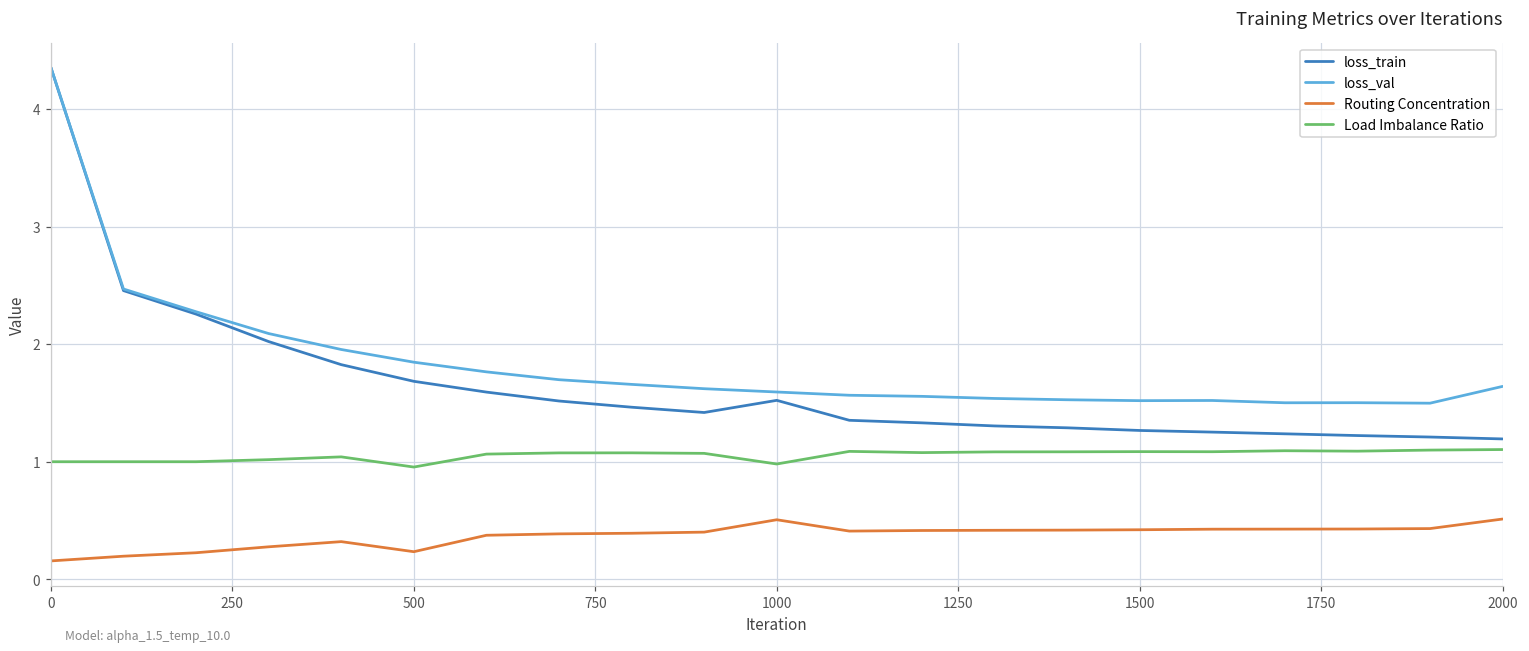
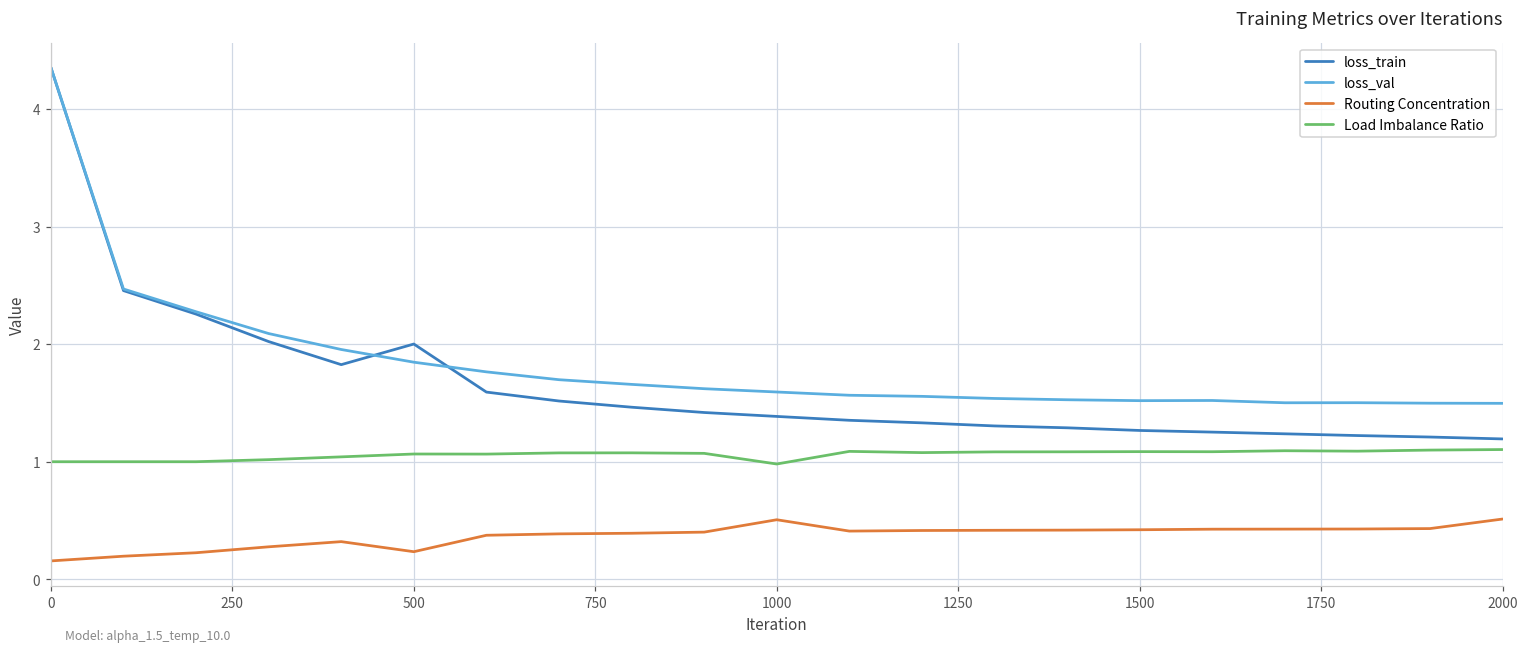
  {
    "loss_train": {
-     "500": 1.68,
-     "1000": 1.52,
+     "500": 2.00,
+     "1000": 1.39,
      "1500": 1.27,
      "2000": 1.19
    },
    "loss_val": {
      "500": 1.85,
      "1000": 1.59,
      "1500": 1.52,
-     "2000": 1.64
+     "2000": 1.50
    },
    "Routing Concentration": {
      "0": 0.16,
      "500": 0.23,
      "1000": 0.51,
      "1500": 0.42,
      "2000": 0.51
    },
    "Load Imbalance Ratio": {
      "0": 1.00,
-     "500": 0.95,
+     "500": 1.07,
      "1000": 0.98,
      "1500": 1.09,
      "2000": 1.10
    }
  }
